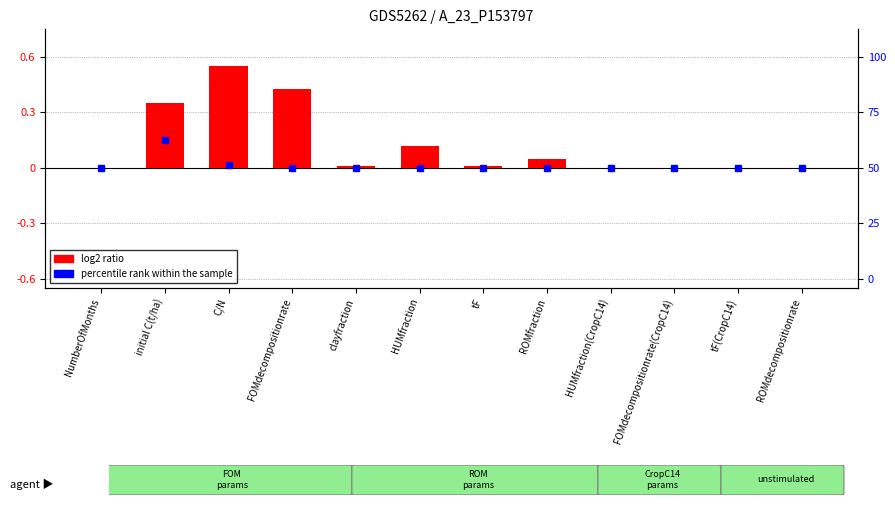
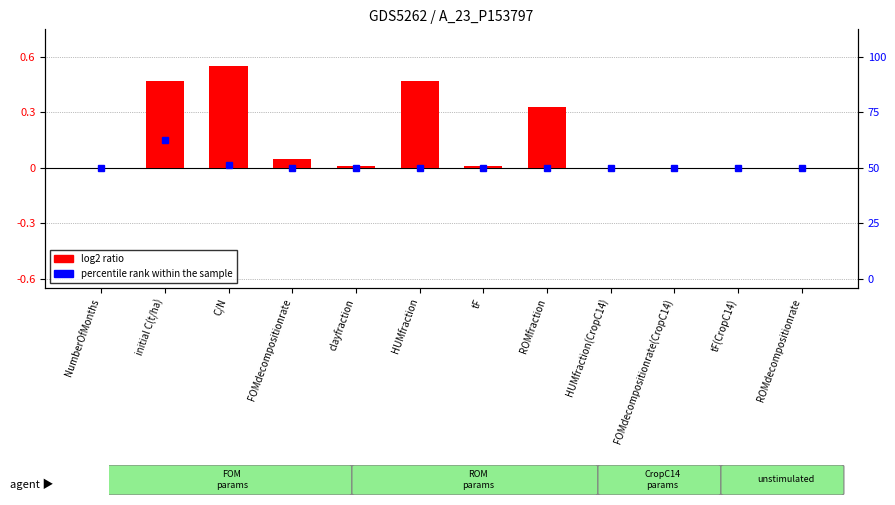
  {
    "log2 ratio": {
      "NumberOfMonths": 0.00,
-     "initial C(t/ha)": 0.35,
+     "initial C(t/ha)": 0.47,
      "C/N": 0.55,
-     "FOMdecompositionrate": 0.42,
-     "HUMfraction": 0.12,
-     "ROMfraction": 0.05,
+     "FOMdecompositionrate": 0.05,
+     "HUMfraction": 0.47,
+     "ROMfraction": 0.33,
      "HUMfraction(CropC14)": 0.00,
      "FOMdecompositionrate(CropC14)": 0.00,
      "tF(CropC14)": 0.00,
      "ROMdecompositionrate": 0.00
    }
  }
